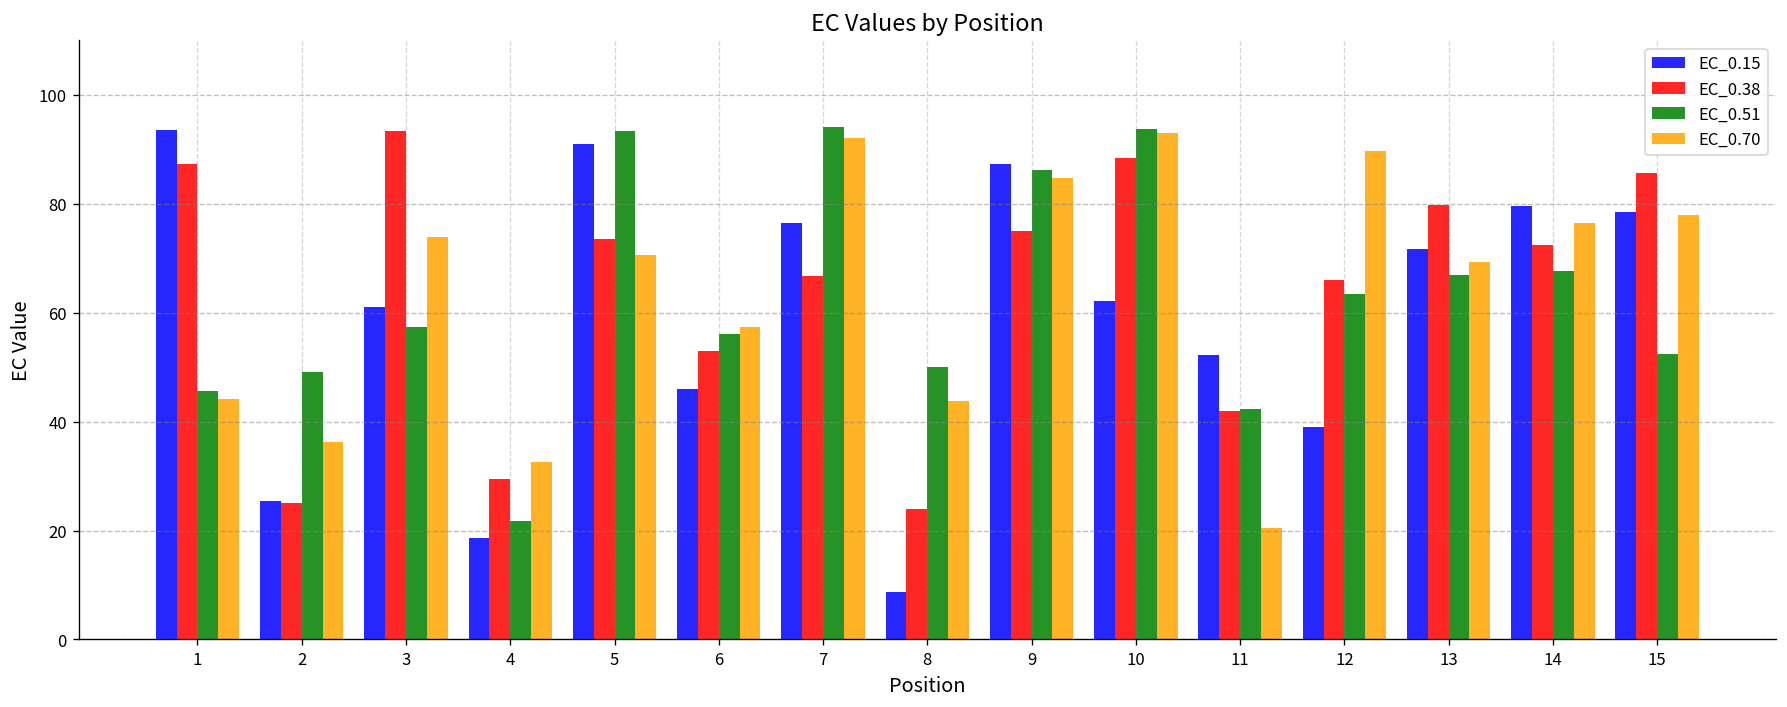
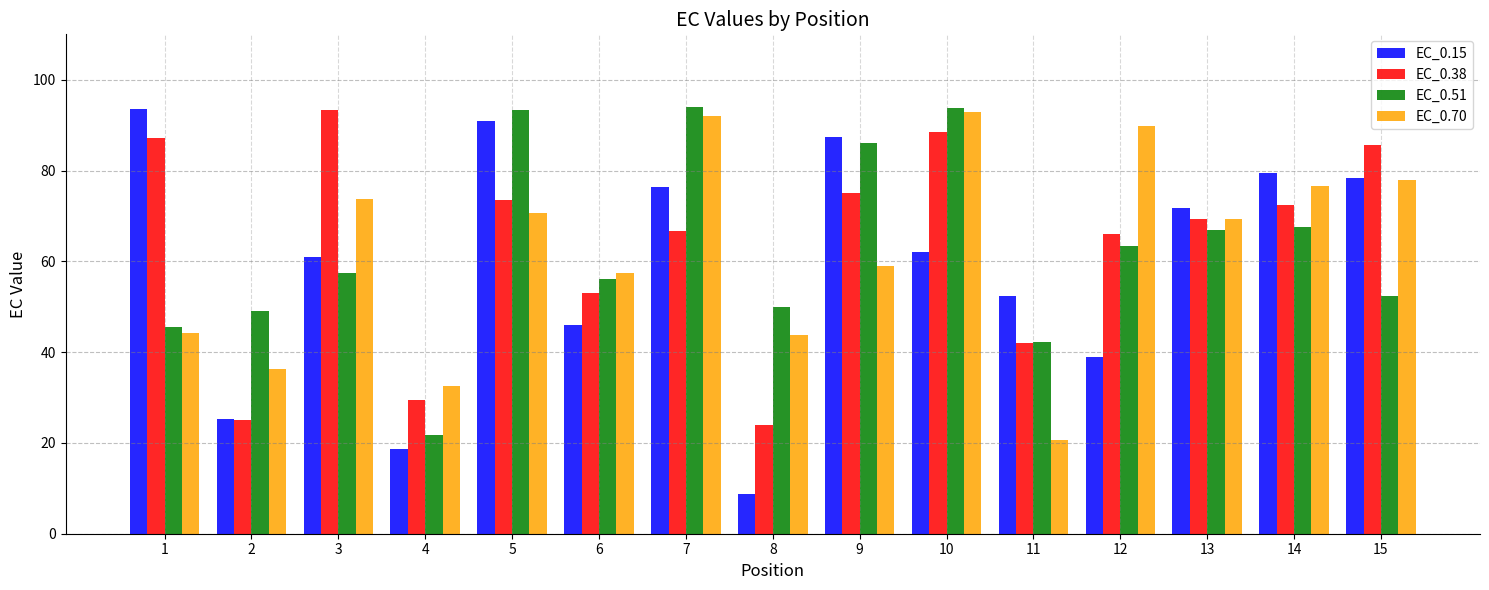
  {
    "EC_0.15": {
      "1": 94,
      "2": 25,
      "3": 61,
      "4": 19,
      "5": 91,
      "6": 46,
      "7": 76,
      "8": 9,
      "9": 87,
      "10": 62,
      "11": 52,
      "12": 39,
      "13": 72,
      "14": 79,
      "15": 78
    },
    "EC_0.38": {
      "1": 87,
      "2": 25,
      "3": 93,
      "4": 29,
      "5": 74,
      "6": 53,
      "7": 67,
      "8": 24,
      "9": 75,
      "10": 88,
      "11": 42,
      "12": 66,
-     "13": 80,
+     "13": 69,
      "14": 72,
      "15": 86
    },
    "EC_0.51": {
      "1": 46,
      "2": 49,
      "3": 57,
      "4": 22,
      "5": 93,
      "6": 56,
      "7": 94,
      "8": 50,
      "9": 86,
      "10": 94,
      "11": 42,
      "12": 63,
      "13": 67,
      "14": 68,
      "15": 52
    },
    "EC_0.70": {
      "1": 44,
      "2": 36,
      "3": 74,
      "4": 33,
      "5": 71,
      "6": 57,
      "7": 92,
      "8": 44,
-     "9": 85,
+     "9": 59,
      "10": 93,
      "11": 21,
      "12": 90,
      "13": 69,
      "14": 77,
      "15": 78
    }
  }
